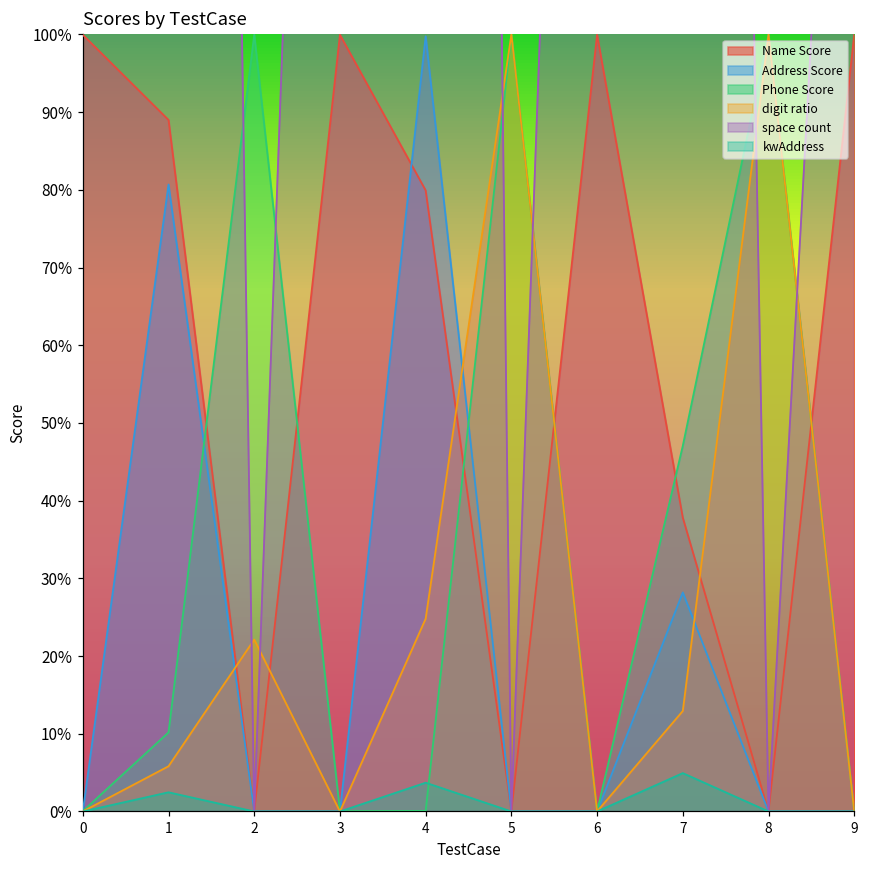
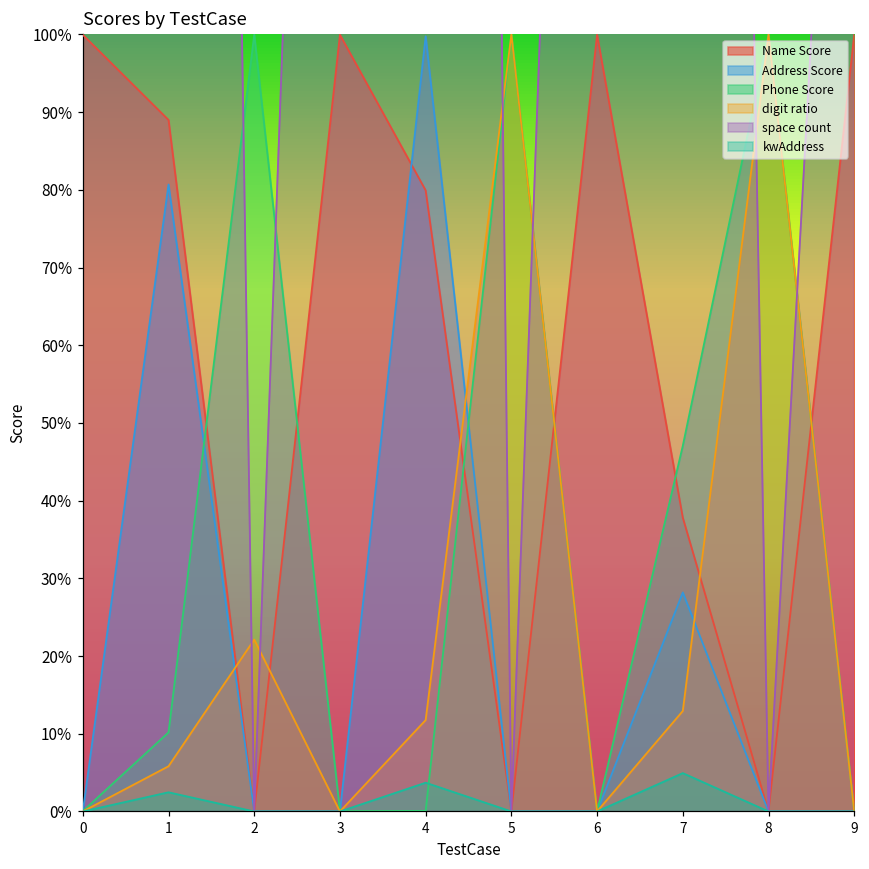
  {
    "Name Score": {
      "0": "100%",
      "1": "89%",
      "3": "100%",
      "4": "80%",
      "6": "100%",
      "7": "38%",
      "9": "100%"
    },
    "digit ratio": {
      "1": "6%",
      "2": "22%",
-     "4": "25%",
+     "4": "12%",
      "7": "13%"
    }
  }
